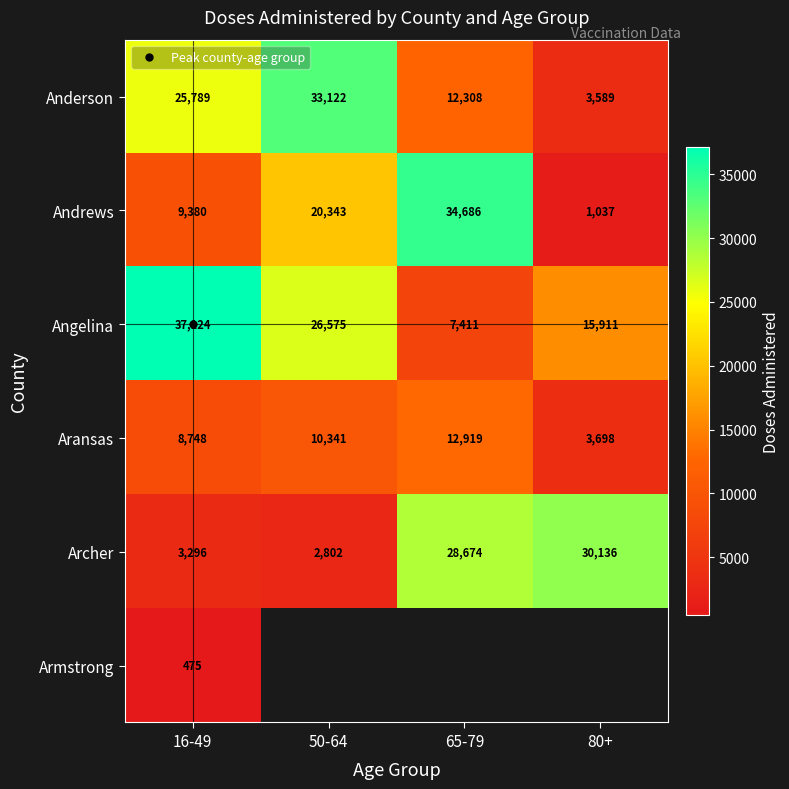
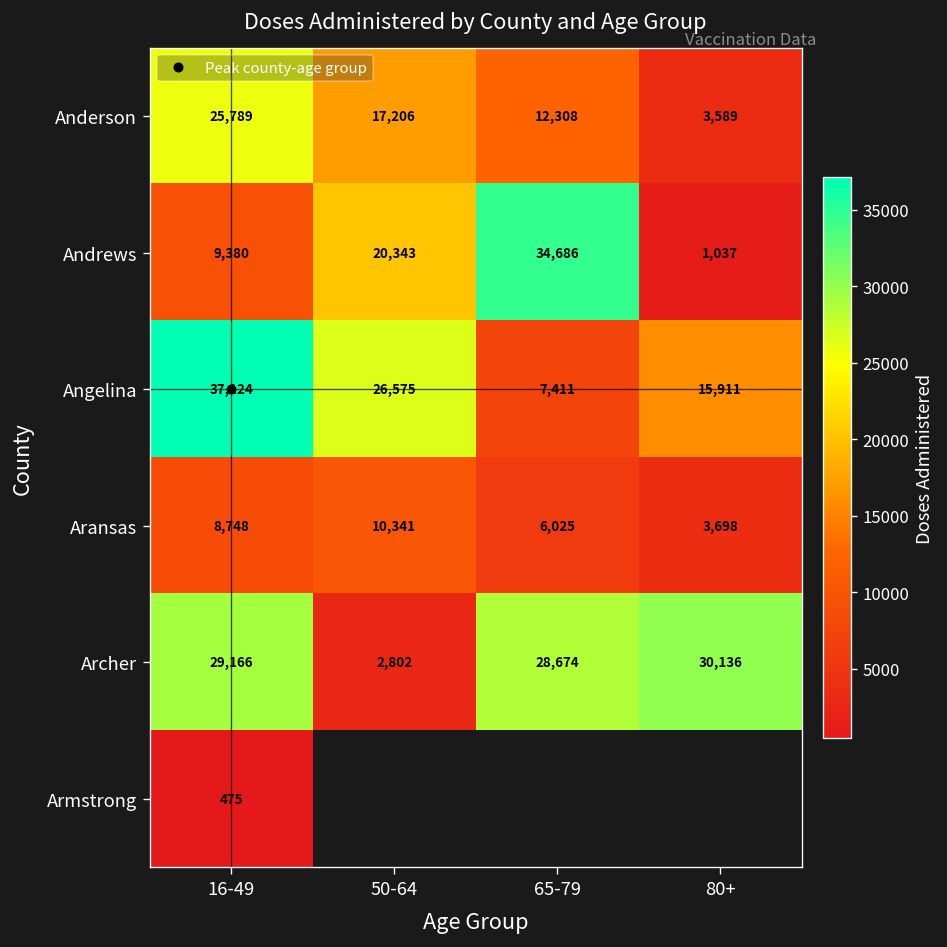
  {
    "Anderson": {
      "16-49": "25,789",
-     "50-64": "33,122",
+     "50-64": "17,206",
      "65-79": "12,308",
      "80+": "3,589"
    },
    "Andrews": {
      "16-49": "9,380",
      "50-64": "20,343",
      "65-79": "34,686",
      "80+": "1,037"
    },
    "Angelina": {
      "50-64": "26,575",
      "65-79": "7,411",
      "80+": "15,911"
    },
    "Aransas": {
      "16-49": "8,748",
      "50-64": "10,341",
-     "65-79": "12,919",
+     "65-79": "6,025",
      "80+": "3,698"
    },
    "Archer": {
-     "16-49": "3,296",
+     "16-49": "29,166",
      "50-64": "2,802",
      "65-79": "28,674",
      "80+": "30,136"
    },
    "Armstrong": {
      "16-49": "475"
    }
  }
